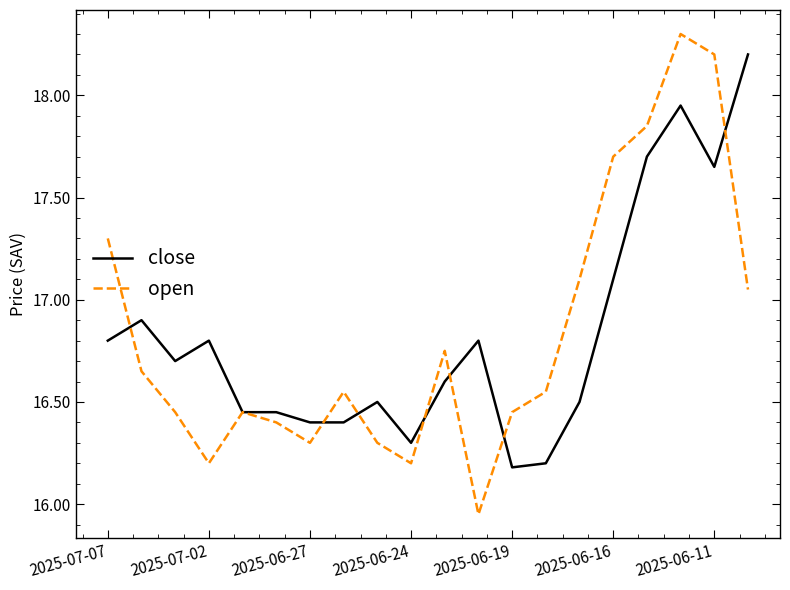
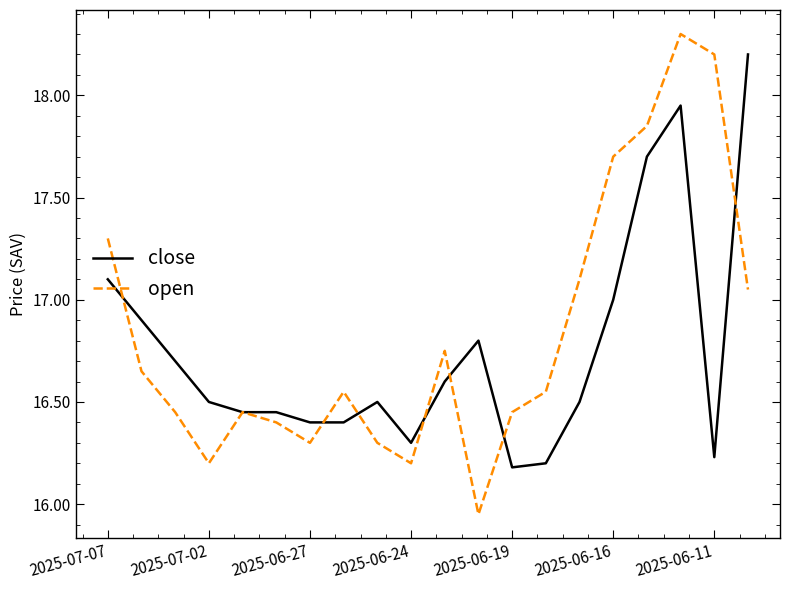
  {
    "close": {
-     "2025-07-07": 16.8,
-     "2025-07-02": 16.8,
+     "2025-07-07": 17.1,
+     "2025-07-02": 16.5,
      "2025-06-27": 16.40,
      "2025-06-24": 16.30,
      "2025-06-19": 16.18,
-     "2025-06-16": 17.1,
-     "2025-06-11": 17.65
+     "2025-06-16": 17.0,
+     "2025-06-11": 16.23
    },
    "open": {
      "2025-07-07": 17.30,
      "2025-07-02": 16.20,
      "2025-06-27": 16.30,
      "2025-06-24": 16.20,
      "2025-06-19": 16.45,
      "2025-06-16": 17.70,
      "2025-06-11": 18.20
    }
  }
